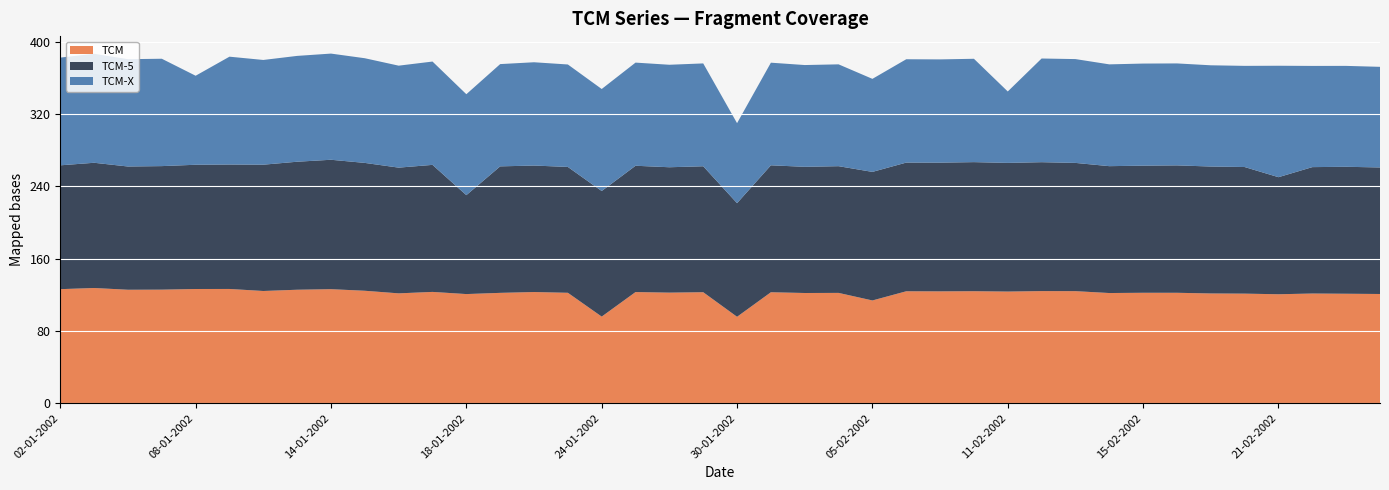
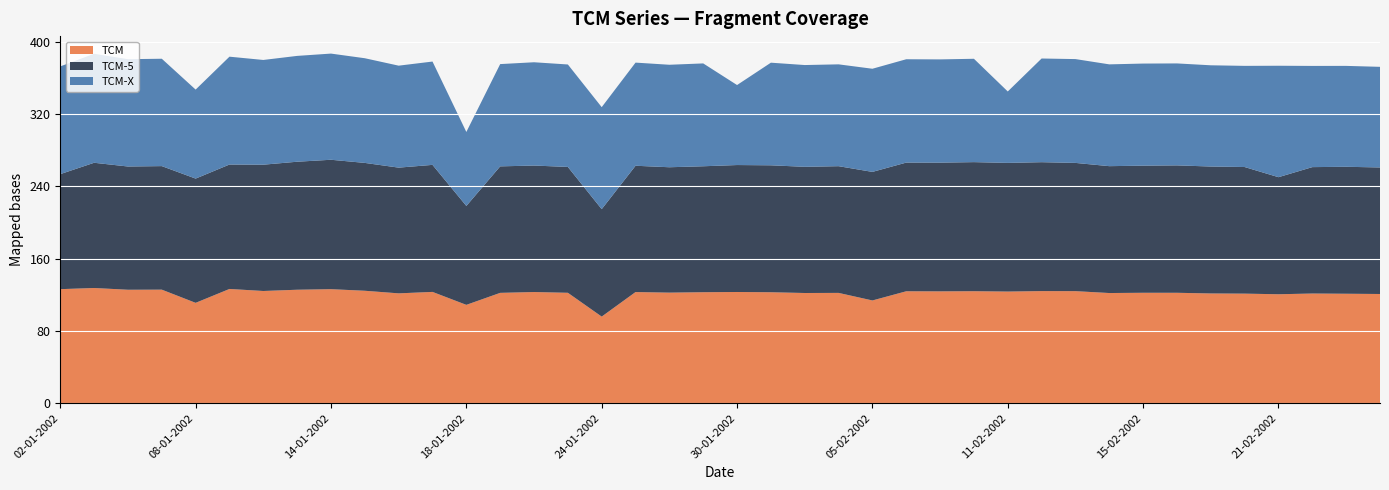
  {
    "TCM": {
      "02-01-2002": 130,
-     "08-01-2002": 130,
+     "08-01-2002": 110,
      "14-01-2002": 130,
-     "18-01-2002": 120,
+     "18-01-2002": 110,
      "24-01-2002": 100,
-     "30-01-2002": 100,
+     "30-01-2002": 120,
      "05-02-2002": 110,
      "11-02-2002": 120,
      "15-02-2002": 120,
      "21-02-2002": 120
    },
    "TCM-5": {
-     "02-01-2002": 140,
+     "02-01-2002": 130,
      "08-01-2002": 140,
      "14-01-2002": 140,
      "18-01-2002": 110,
-     "24-01-2002": 140,
-     "30-01-2002": 130,
+     "24-01-2002": 120,
+     "30-01-2002": 140,
      "05-02-2002": 140,
      "11-02-2002": 140,
      "15-02-2002": 140,
      "21-02-2002": 130
    },
    "TCM-X": {
      "02-01-2002": 120,
      "08-01-2002": 100,
      "14-01-2002": 120,
-     "18-01-2002": 110,
+     "18-01-2002": 80,
      "24-01-2002": 110,
      "30-01-2002": 90,
-     "05-02-2002": 100,
+     "05-02-2002": 110,
      "11-02-2002": 80,
      "15-02-2002": 110,
      "21-02-2002": 120
    }
  }
